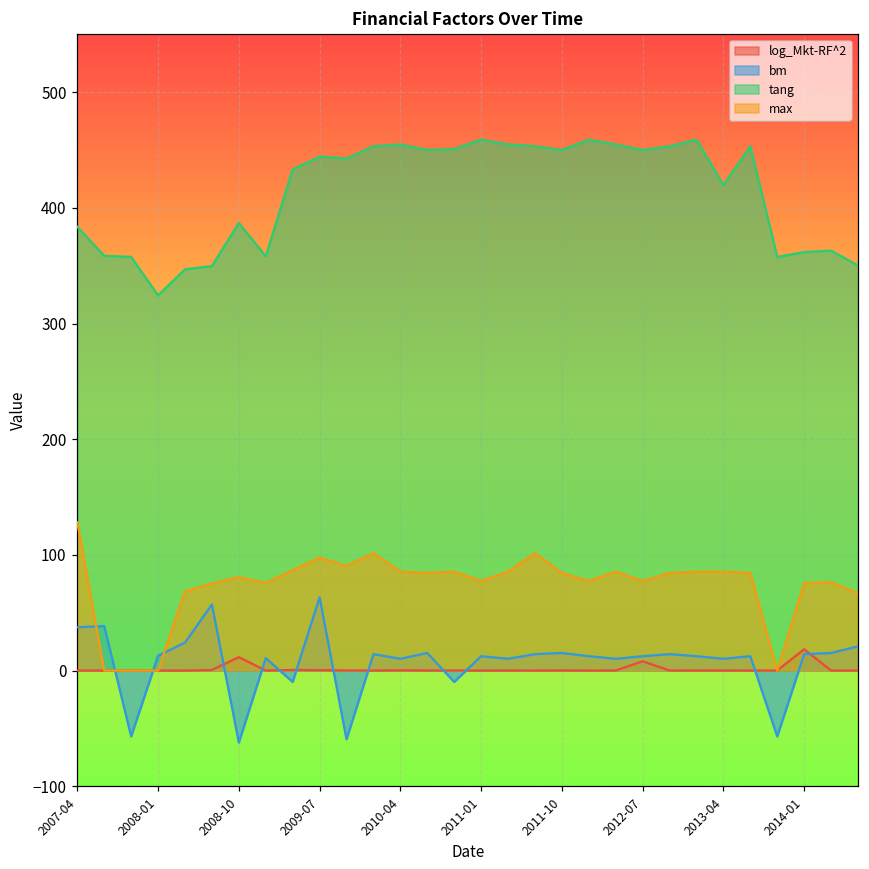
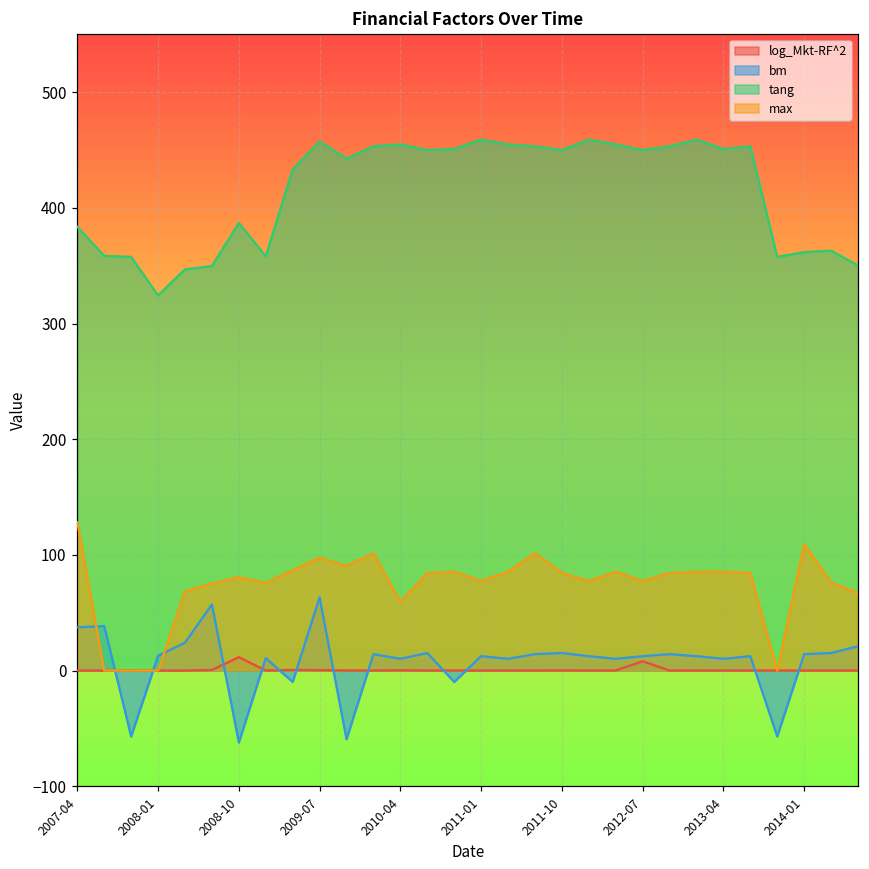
  {
    "log_Mkt-RF^2": {
      "2007-04": 0,
      "2008-10": 12,
      "2009-07": 0,
      "2010-04": 0,
      "2011-01": 0,
      "2011-10": 0,
      "2012-07": 8,
      "2013-04": 0,
-     "2014-01": 18
+     "2014-01": 0
    },
    "tang": {
      "2007-04": 384,
      "2008-01": 324,
      "2008-10": 387,
-     "2009-07": 444,
+     "2009-07": 457,
      "2010-04": 455,
      "2011-01": 459,
      "2011-10": 450,
      "2012-07": 450,
-     "2013-04": 420,
+     "2013-04": 451,
      "2014-01": 362
    },
    "max": {
      "2007-04": 128,
      "2008-10": 81,
      "2009-07": 98,
-     "2010-04": 86,
+     "2010-04": 59,
      "2011-01": 77,
      "2011-10": 84,
      "2012-07": 77,
      "2013-04": 86,
-     "2014-01": 76
+     "2014-01": 109
    }
  }
